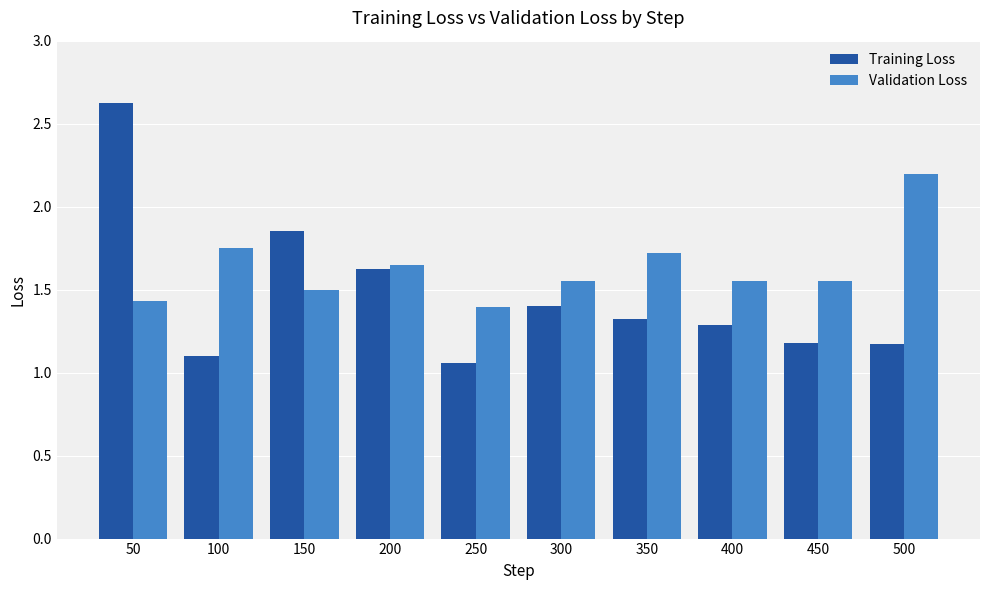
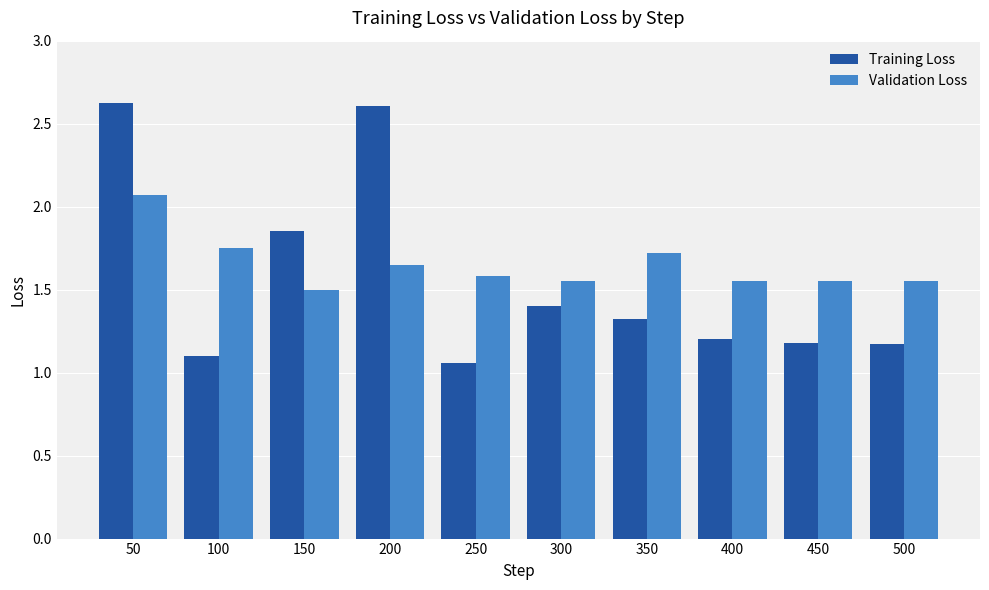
  {
    "Training Loss": {
      "50": 2.62,
      "100": 1.10,
      "150": 1.85,
-     "200": 1.63,
+     "200": 2.61,
      "250": 1.06,
      "300": 1.40,
      "350": 1.32,
-     "400": 1.29,
+     "400": 1.20,
      "450": 1.18,
      "500": 1.17
    },
    "Validation Loss": {
-     "50": 1.43,
+     "50": 2.07,
      "100": 1.75,
      "150": 1.50,
      "200": 1.65,
-     "250": 1.40,
+     "250": 1.58,
      "300": 1.55,
      "350": 1.72,
      "400": 1.55,
      "450": 1.55,
-     "500": 2.20
+     "500": 1.55
    }
  }
